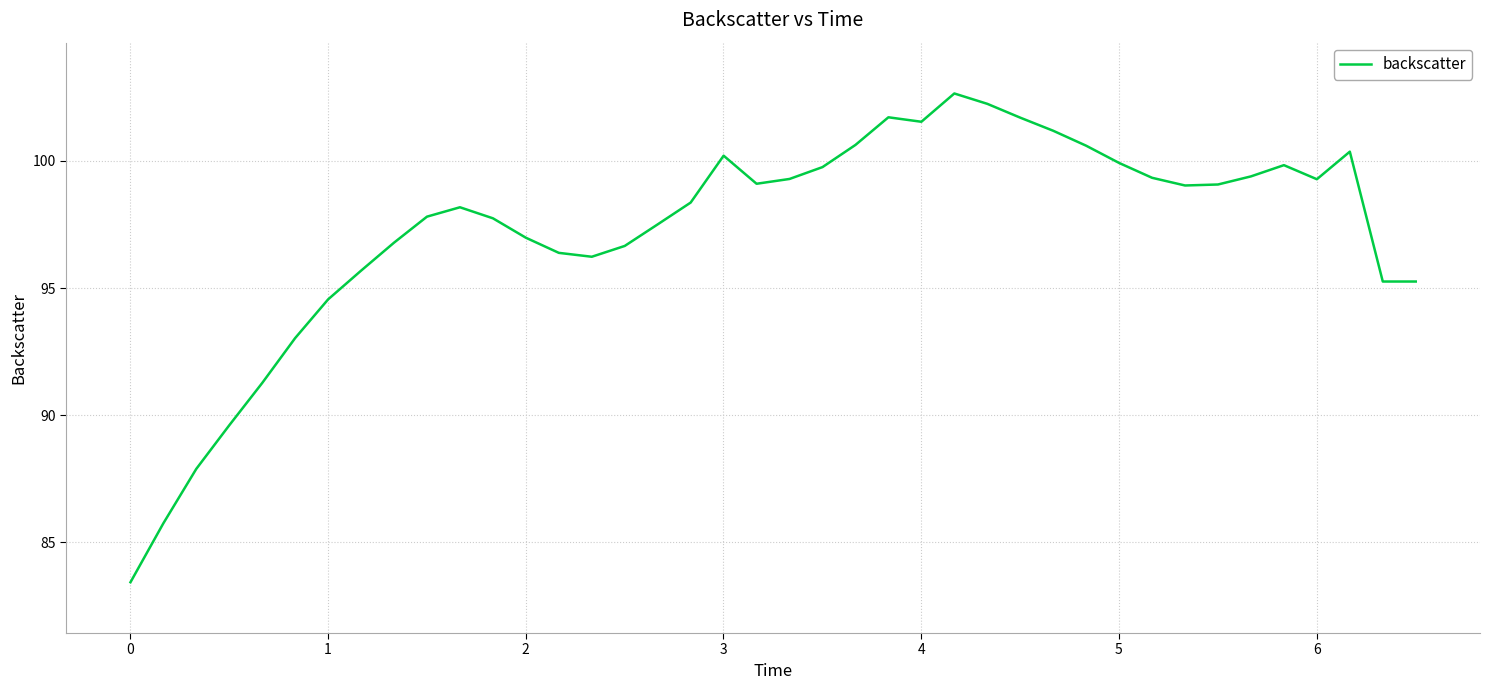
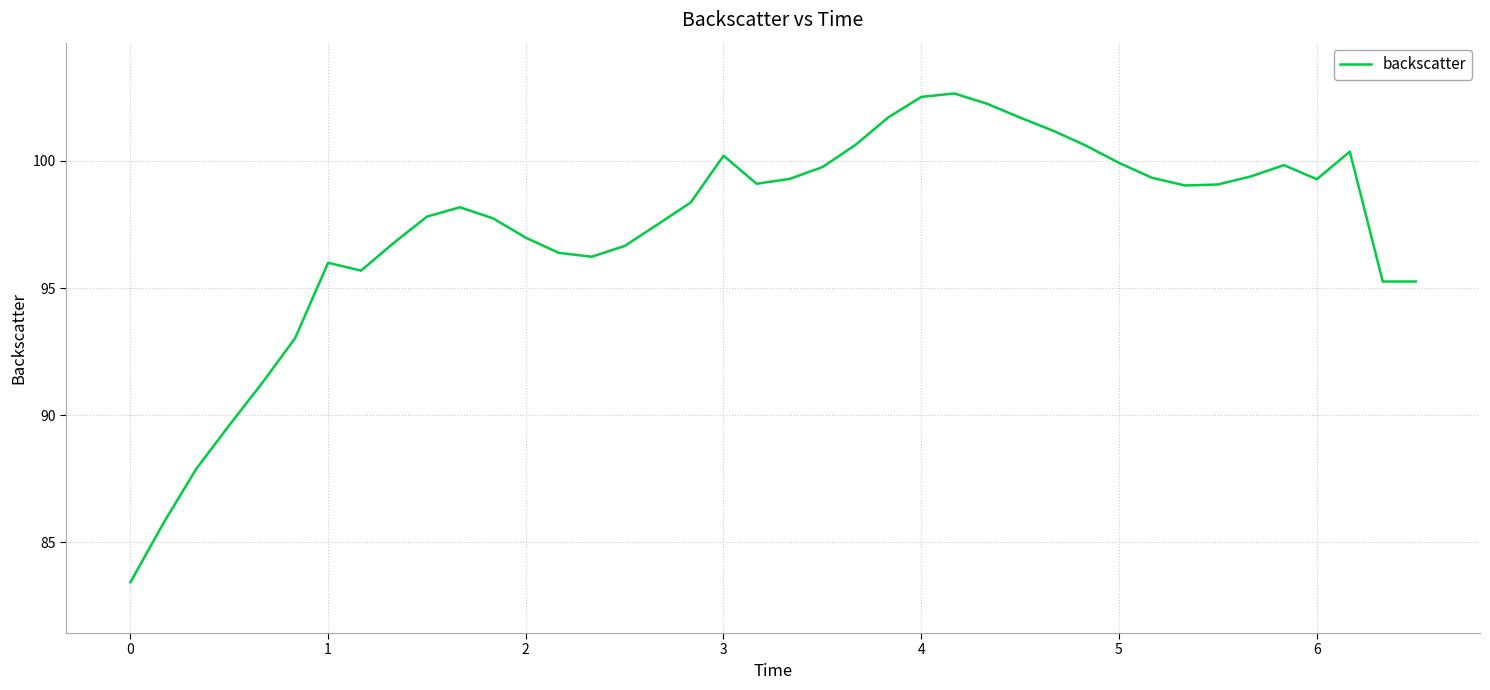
  {
    "0": 83.4,
-   "1": 94.6,
+   "1": 96.0,
    "2": 97.0,
    "3": 100.2,
-   "4": 101.5,
+   "4": 102.5,
    "5": 99.9,
    "6": 99.3
  }
